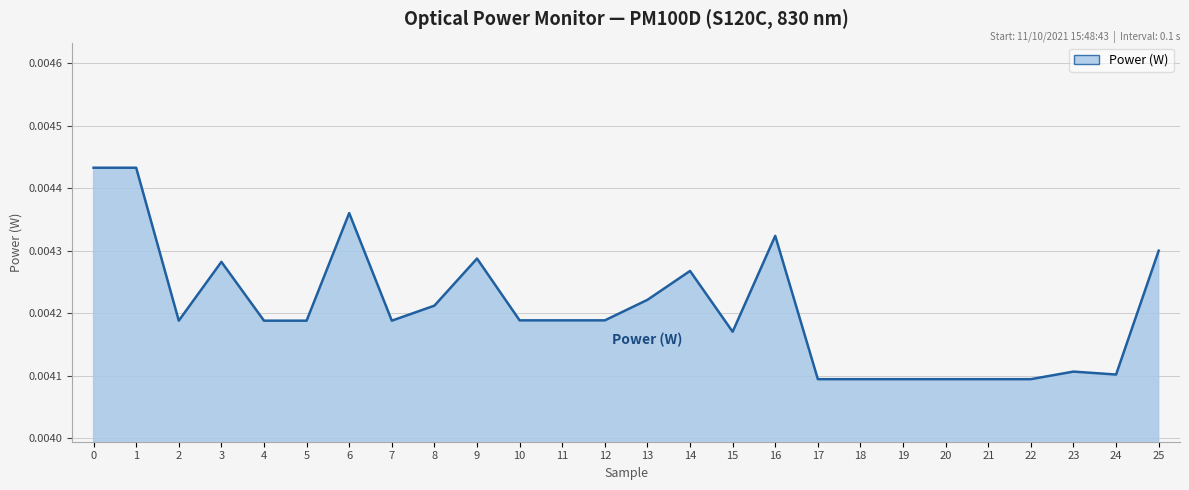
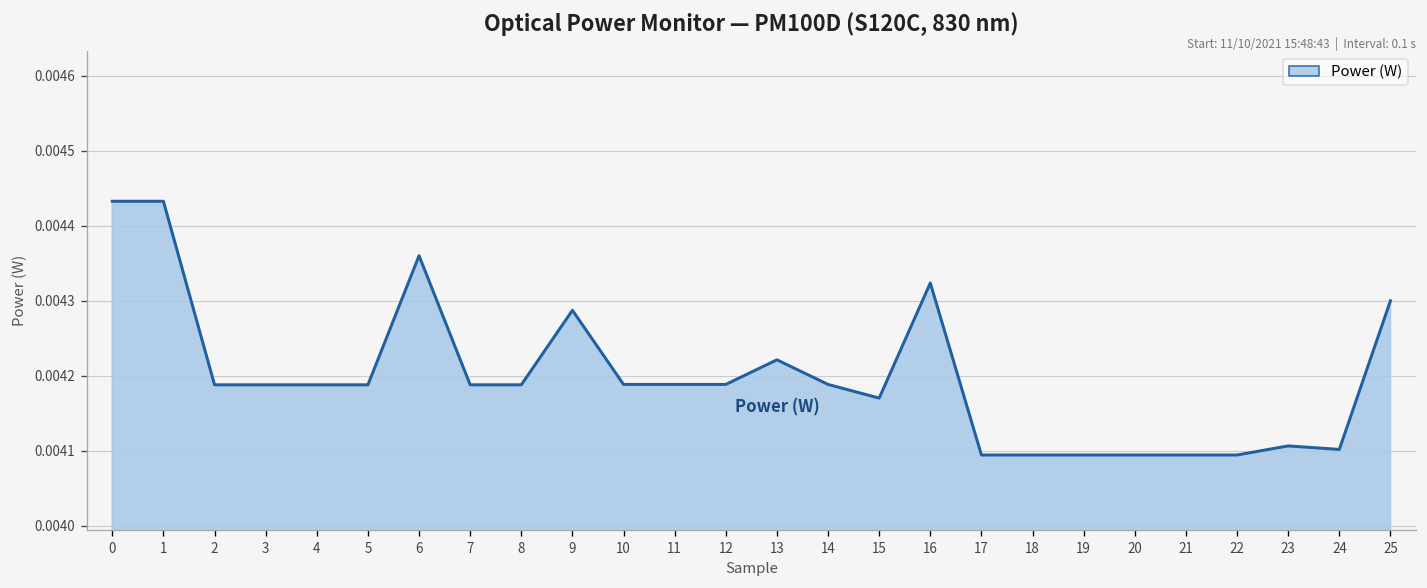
  {
    "0": 0.00443,
    "1": 0.00443,
    "2": 0.00419,
-   "3": 0.00428,
+   "3": 0.00419,
    "4": 0.00419,
    "5": 0.00419,
    "6": 0.00436,
    "7": 0.00419,
-   "8": 0.00421,
+   "8": 0.00419,
    "9": 0.00429,
    "10": 0.00419,
    "11": 0.00419,
    "12": 0.00419,
    "13": 0.00422,
-   "14": 0.00427,
+   "14": 0.00419,
    "15": 0.00417,
    "16": 0.00432,
    "17": 0.00409,
    "18": 0.00409,
    "19": 0.00409,
    "20": 0.00409,
    "21": 0.00409,
    "22": 0.00409,
    "23": 0.00411,
    "24": 0.00410,
    "25": 0.00430
  }
